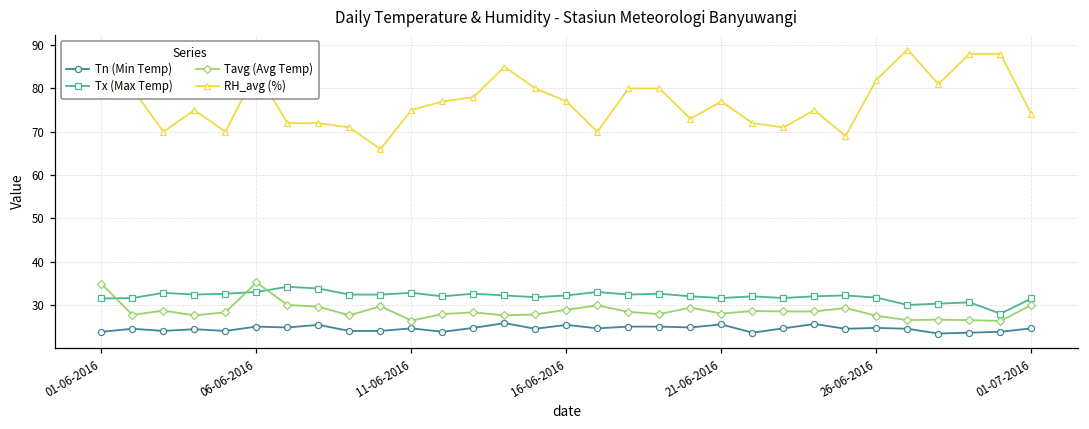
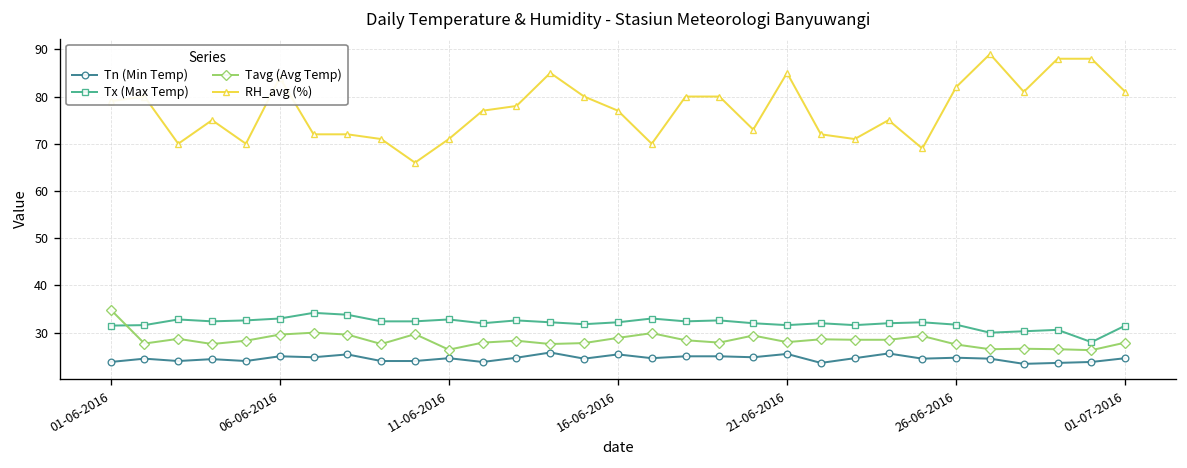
  {
    "Tavg (Avg Temp)": {
      "01-06-2016": 35,
-     "06-06-2016": 35,
+     "06-06-2016": 30,
      "11-06-2016": 26,
      "16-06-2016": 29,
      "21-06-2016": 28,
      "26-06-2016": 28,
-     "01-07-2016": 30
+     "01-07-2016": 28
    },
    "RH_avg (%)": {
-     "11-06-2016": 75,
+     "11-06-2016": 71,
      "16-06-2016": 77,
-     "21-06-2016": 77,
+     "21-06-2016": 85,
      "26-06-2016": 82,
-     "01-07-2016": 74
+     "01-07-2016": 81
    }
  }
